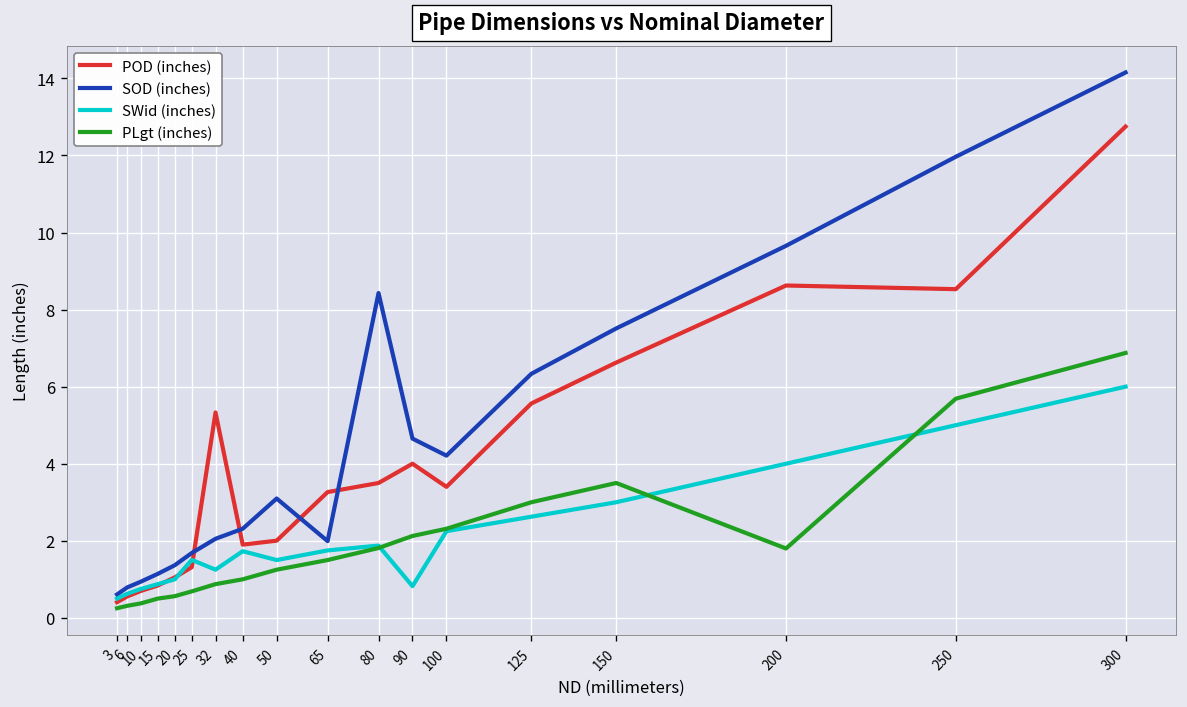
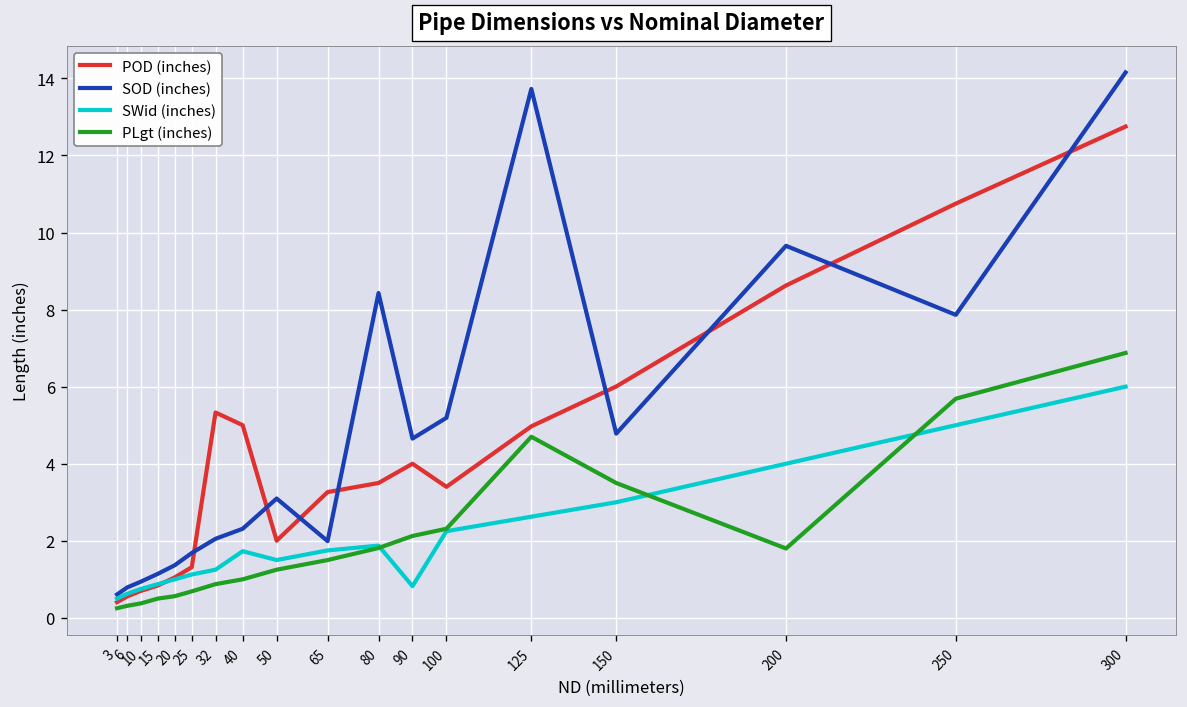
  {
    "POD (inches)": {
      "3": 0.4,
      "25": 1.3,
      "32": 5.3,
-     "40": 1.9,
+     "40": 5.0,
      "50": 2.0,
      "65": 3.3,
      "80": 3.5,
      "90": 4.0,
      "100": 3.4,
-     "125": 5.6,
-     "150": 6.6,
+     "125": 5.0,
+     "150": 6.0,
      "200": 8.6,
-     "250": 8.5,
+     "250": 10.8,
      "300": 12.8
    },
    "SOD (inches)": {
      "3": 0.6,
      "6": 0.8,
      "10": 0.9,
      "15": 1.1,
      "20": 1.4,
      "25": 1.7,
      "32": 2.1,
      "40": 2.3,
      "50": 3.1,
      "65": 2.0,
      "80": 8.4,
      "90": 4.7,
-     "100": 4.2,
-     "125": 6.3,
-     "150": 7.5,
+     "100": 5.2,
+     "125": 13.7,
+     "150": 4.8,
      "200": 9.7,
-     "250": 12.0,
+     "250": 7.9,
      "300": 14.2
    },
    "SWid (inches)": {
      "3": 0.5,
-     "25": 1.5,
+     "25": 1.1,
      "32": 1.3,
      "40": 1.7,
      "50": 1.5,
      "65": 1.8,
      "90": 0.8,
      "125": 2.6,
      "150": 3.0,
      "200": 4.0,
      "250": 5.0,
      "300": 6.0
    },
    "PLgt (inches)": {
      "3": 0.3,
      "6": 0.3,
      "10": 0.4,
      "15": 0.5,
      "20": 0.6,
      "25": 0.7,
      "32": 0.9,
      "40": 1.0,
      "50": 1.3,
      "65": 1.5,
      "90": 2.1,
-     "125": 3.0,
+     "125": 4.7,
      "150": 3.5,
      "200": 1.8,
      "250": 5.7,
      "300": 6.9
    }
  }
